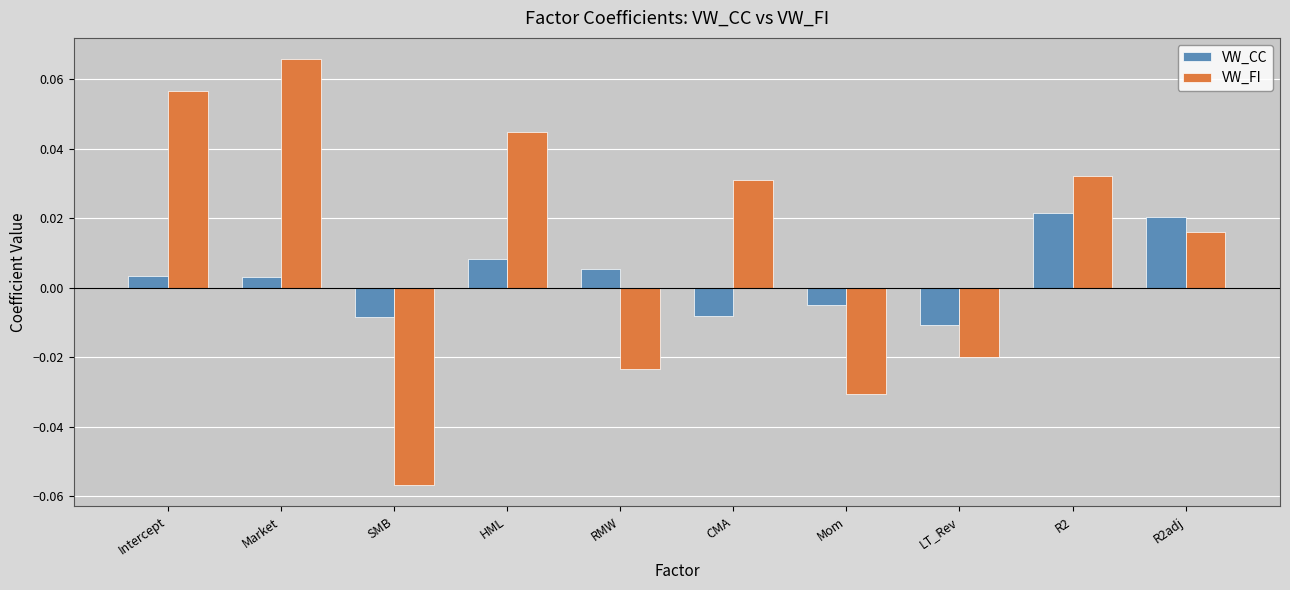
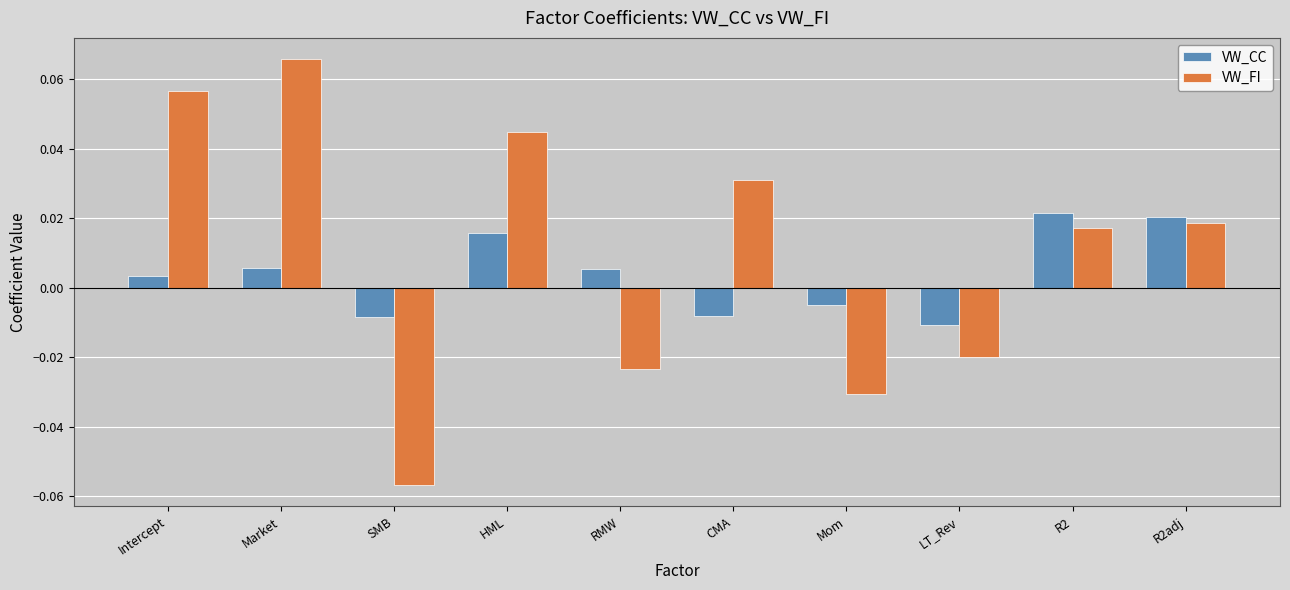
  {
    "VW_CC": {
      "Intercept": 0.003,
-     "Market": 0.003,
+     "Market": 0.006,
      "SMB": -0.009,
-     "HML": 0.008,
+     "HML": 0.016,
      "RMW": 0.005,
      "CMA": -0.008,
      "Mom": -0.005,
      "LT_Rev": -0.011,
      "R2": 0.022,
      "R2adj": 0.020
    },
    "VW_FI": {
      "Intercept": 0.057,
      "Market": 0.066,
      "SMB": -0.057,
      "HML": 0.045,
      "RMW": -0.023,
      "CMA": 0.031,
      "Mom": -0.031,
      "LT_Rev": -0.020,
-     "R2": 0.032,
-     "R2adj": 0.016
+     "R2": 0.017,
+     "R2adj": 0.019
    }
  }
